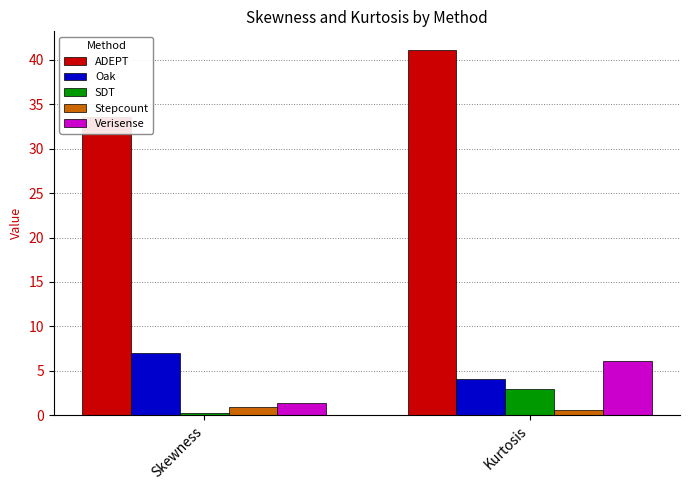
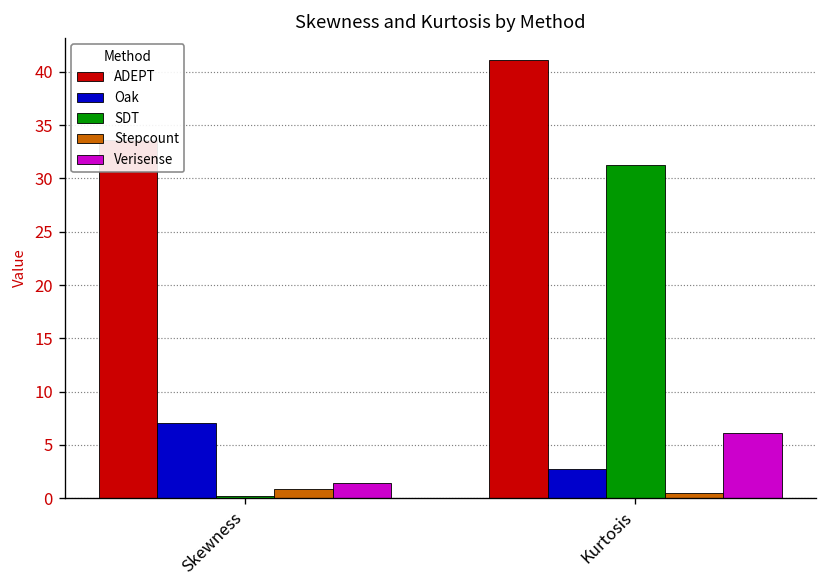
  {
    "ADEPT": {
      "Kurtosis": 41
    },
    "Oak": {
      "Skewness": 7,
-     "Kurtosis": 4
+     "Kurtosis": 3
    },
    "SDT": {
-     "Kurtosis": 3
+     "Kurtosis": 31
    },
    "Stepcount": {
      "Skewness": 1,
      "Kurtosis": 1
    },
    "Verisense": {
      "Skewness": 1,
      "Kurtosis": 6
    }
  }
